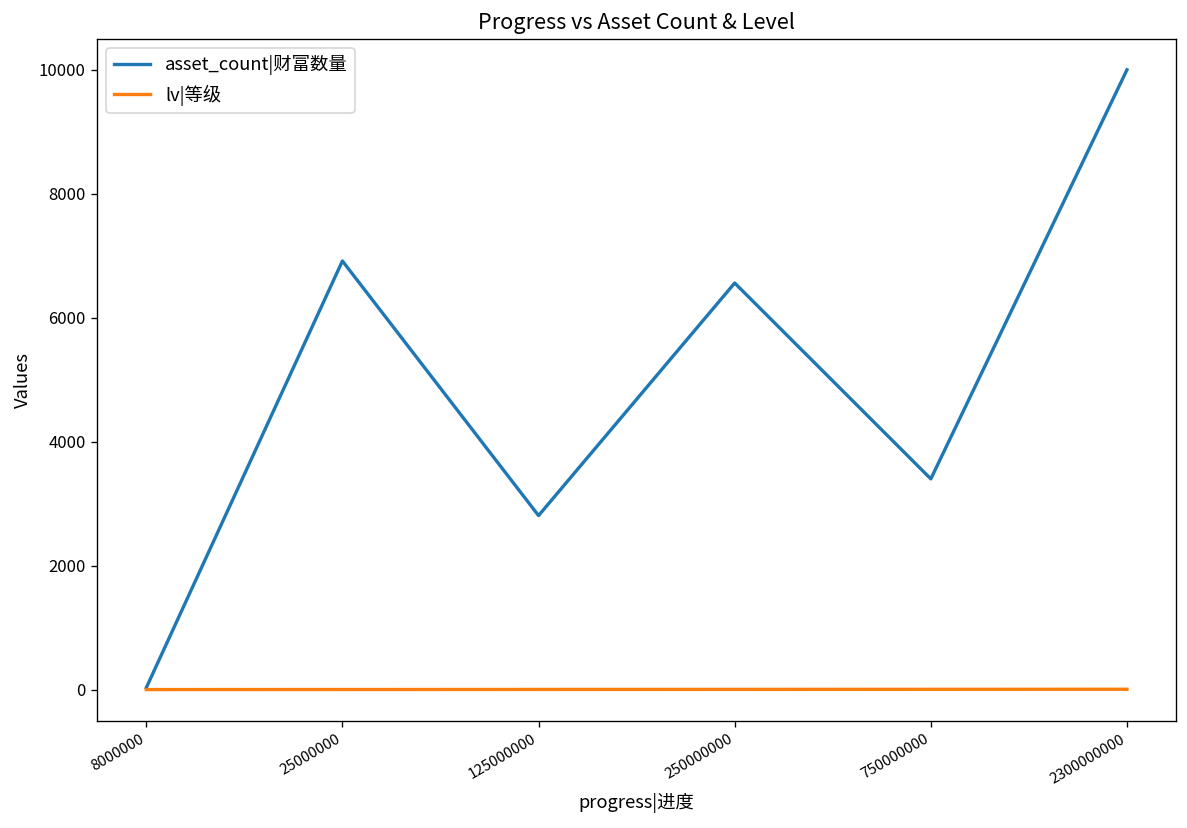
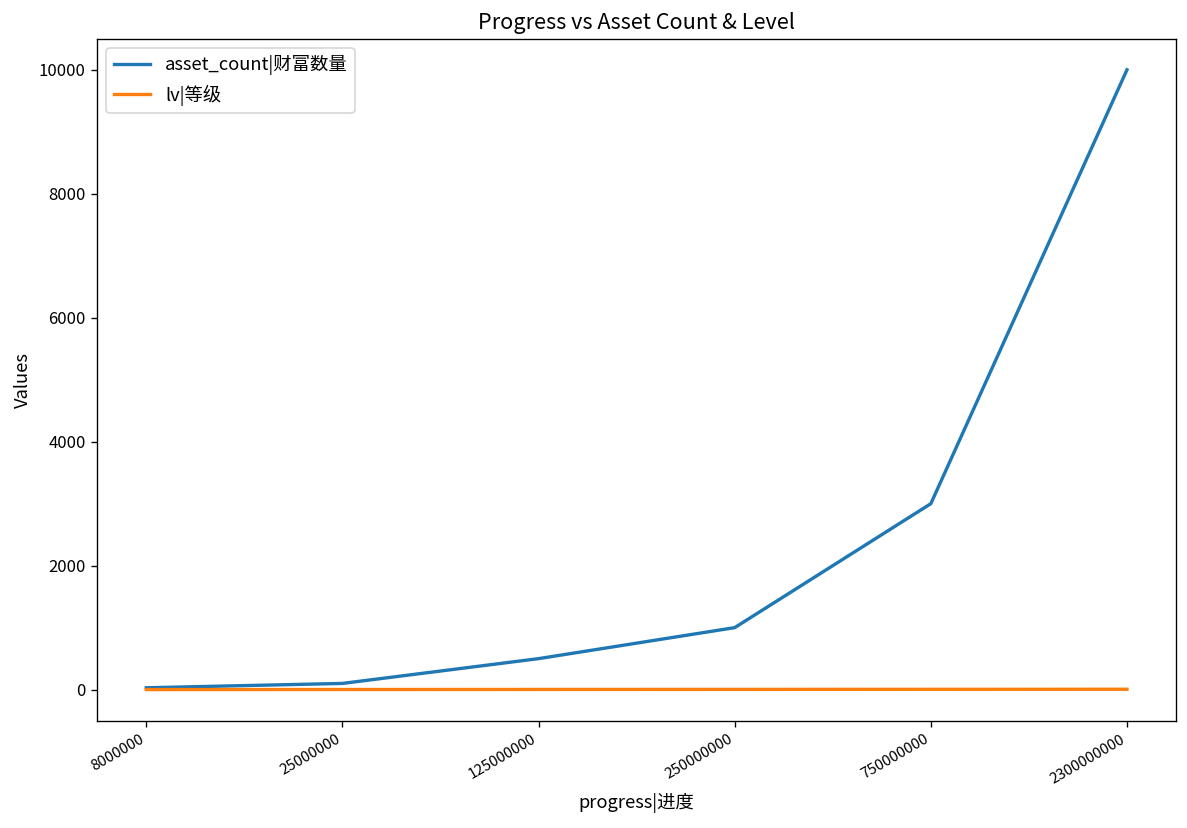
  {
    "asset_count|财富数量": {
-     "25000000": 6900,
-     "125000000": 2800,
-     "250000000": 6600,
-     "750000000": 3400,
+     "25000000": 100,
+     "125000000": 500,
+     "250000000": 1000,
+     "750000000": 3000,
      "2300000000": 10000
    },
    "lv|等级": {
      "25000000": 0,
      "125000000": 0,
      "250000000": 0,
      "750000000": 0,
      "2300000000": 0
    }
  }
